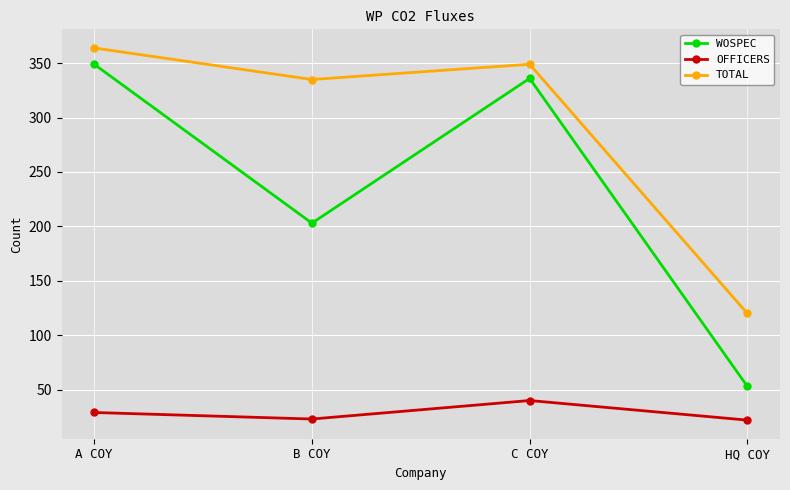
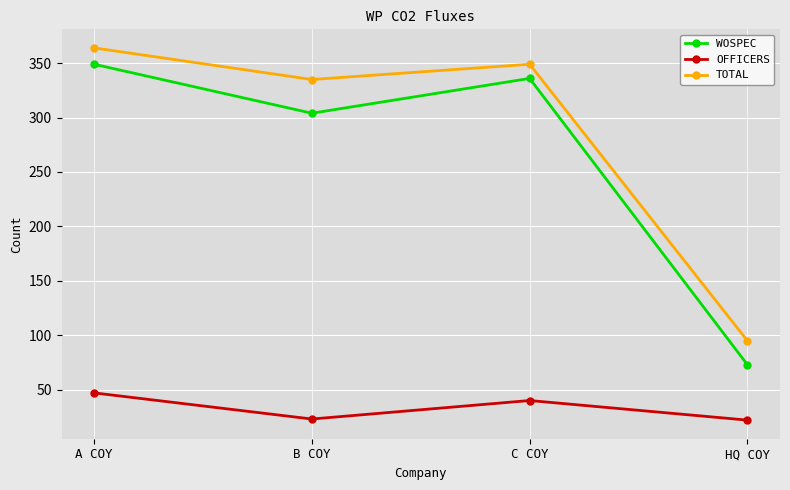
  {
    "WOSPEC": {
      "A COY": 349,
-     "B COY": 203,
+     "B COY": 304,
      "C COY": 336,
-     "HQ COY": 53
+     "HQ COY": 73
    },
    "OFFICERS": {
-     "A COY": 29,
+     "A COY": 47,
      "B COY": 23,
      "C COY": 40,
      "HQ COY": 22
    },
    "TOTAL": {
      "A COY": 364,
      "B COY": 335,
      "C COY": 349,
-     "HQ COY": 120
+     "HQ COY": 95
    }
  }
